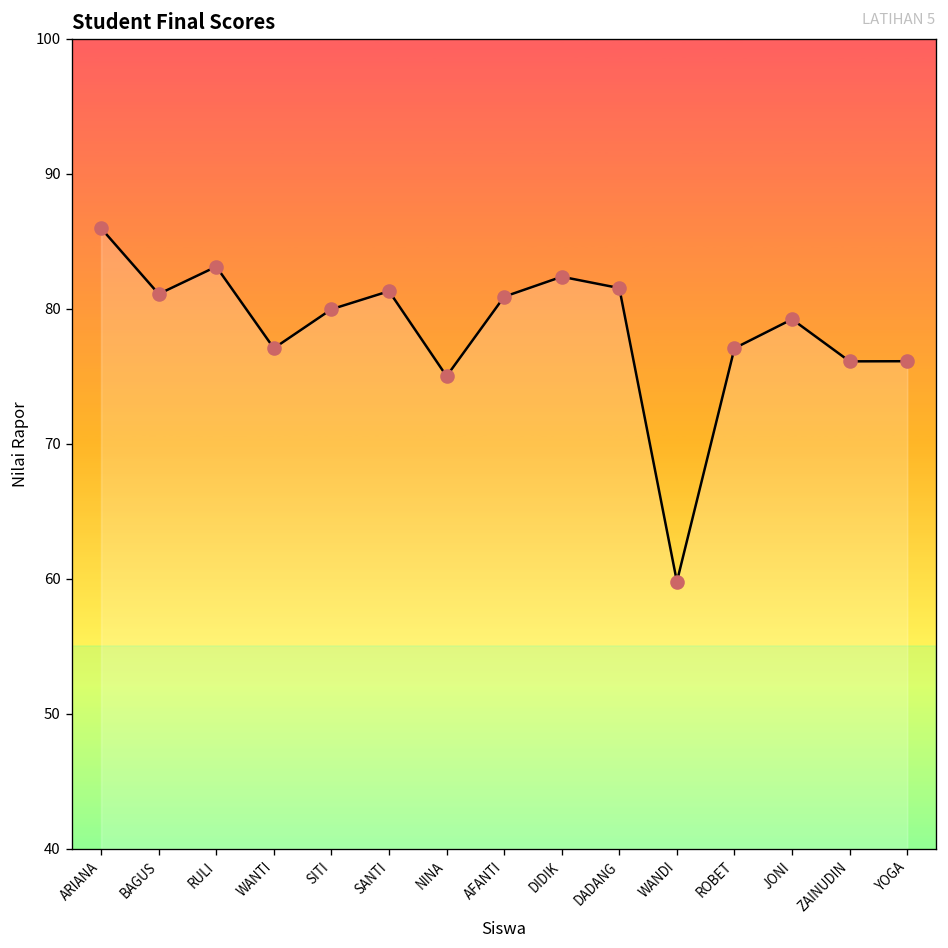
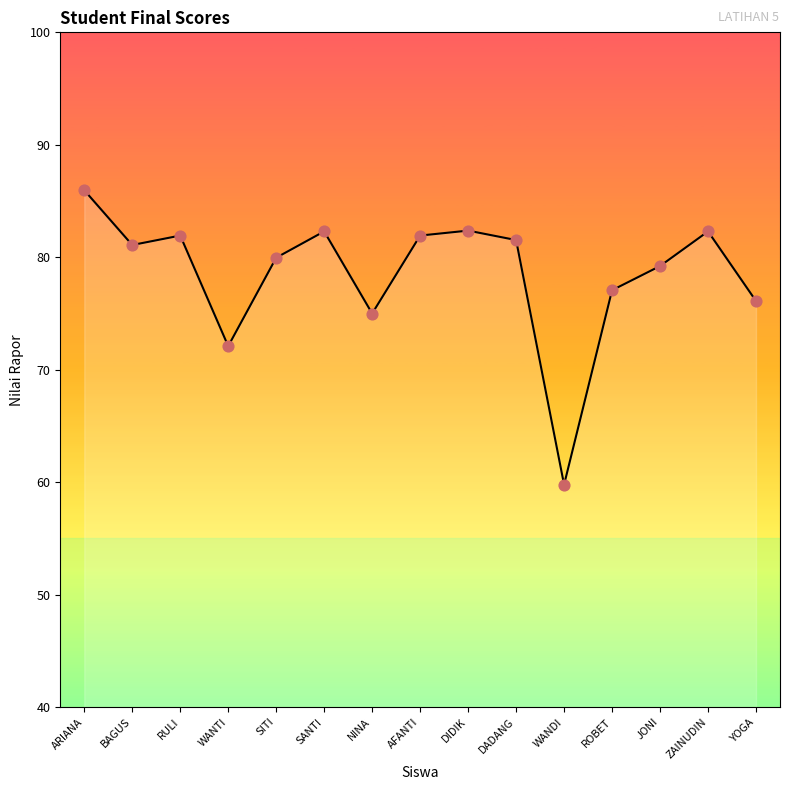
  {
    "ARIANA": 86.0,
    "BAGUS": 81.1,
-   "RULI": 83.1,
-   "WANTI": 77.1,
+   "RULI": 81.9,
+   "WANTI": 72.1,
    "SITI": 80.0,
-   "SANTI": 81.3,
+   "SANTI": 82.3,
    "NINA": 75.0,
-   "AFANTI": 80.9,
+   "AFANTI": 81.9,
    "DIDIK": 82.4,
    "DADANG": 81.5,
    "WANDI": 59.8,
    "ROBET": 77.1,
    "JONI": 79.2,
-   "ZAINUDIN": 76.1,
+   "ZAINUDIN": 82.3,
    "YOGA": 76.1
  }
